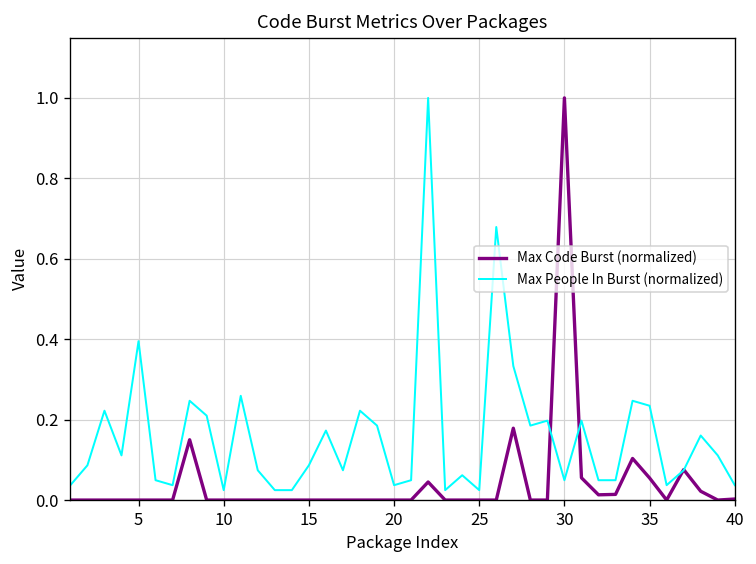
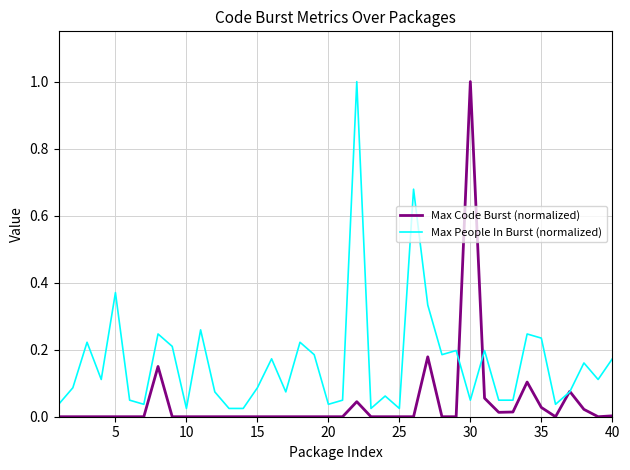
  {
    "Max Code Burst (normalized)": {
      "5": 0.00,
      "10": 0.00,
      "15": 0.00,
      "20": 0.00,
      "25": 0.00,
      "30": 1.00,
-     "35": 0.05,
+     "35": 0.03,
      "40": 0.00
    },
    "Max People In Burst (normalized)": {
-     "5": 0.40,
+     "5": 0.37,
      "10": 0.02,
      "15": 0.09,
      "20": 0.04,
      "25": 0.02,
      "30": 0.05,
      "35": 0.23,
-     "40": 0.04
+     "40": 0.17
    }
  }
